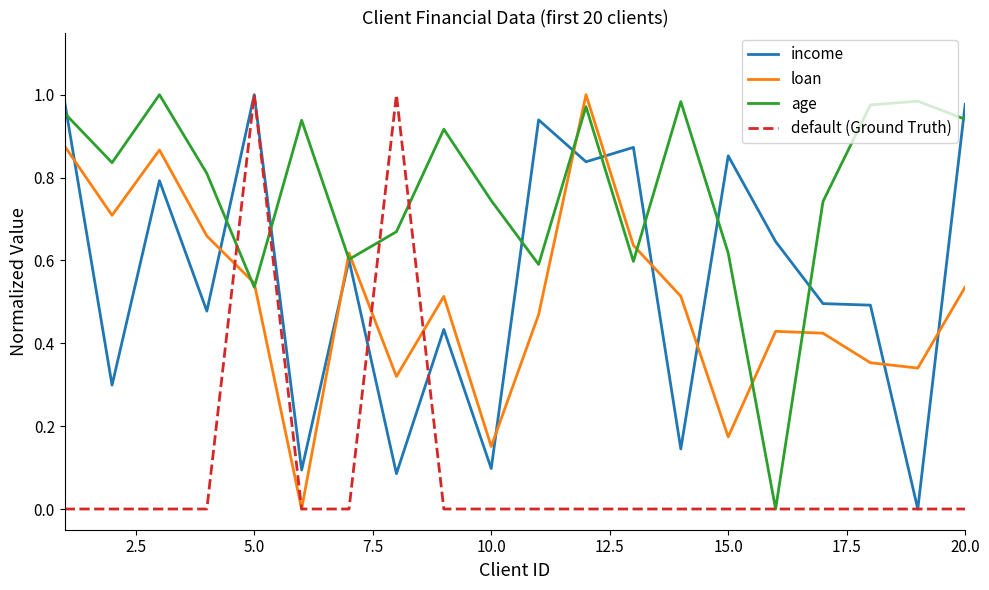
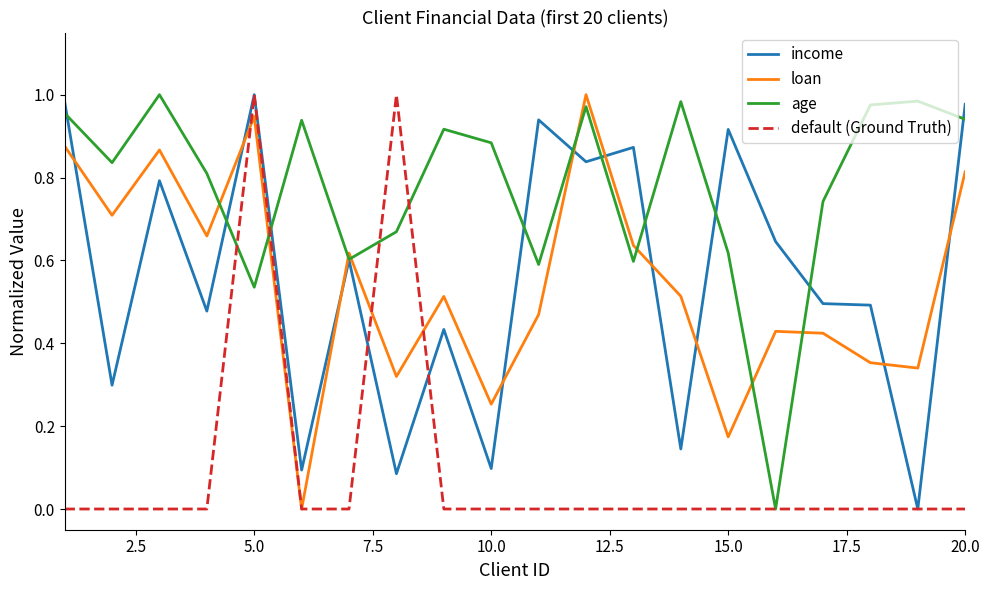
  {
    "income": {
      "10.0": 0.10,
-     "15.0": 0.85,
+     "15.0": 0.92,
      "20.0": 0.98
    },
    "loan": {
-     "5.0": 0.55,
-     "10.0": 0.15,
+     "5.0": 0.95,
+     "10.0": 0.25,
      "15.0": 0.17,
-     "20.0": 0.54
+     "20.0": 0.81
    },
    "age": {
      "5.0": 0.54,
-     "10.0": 0.74,
+     "10.0": 0.88,
      "15.0": 0.62,
      "20.0": 0.94
    },
    "default (Ground Truth)": {
      "10.0": 0.00,
      "15.0": 0.00,
      "20.0": 0.00
    }
  }
